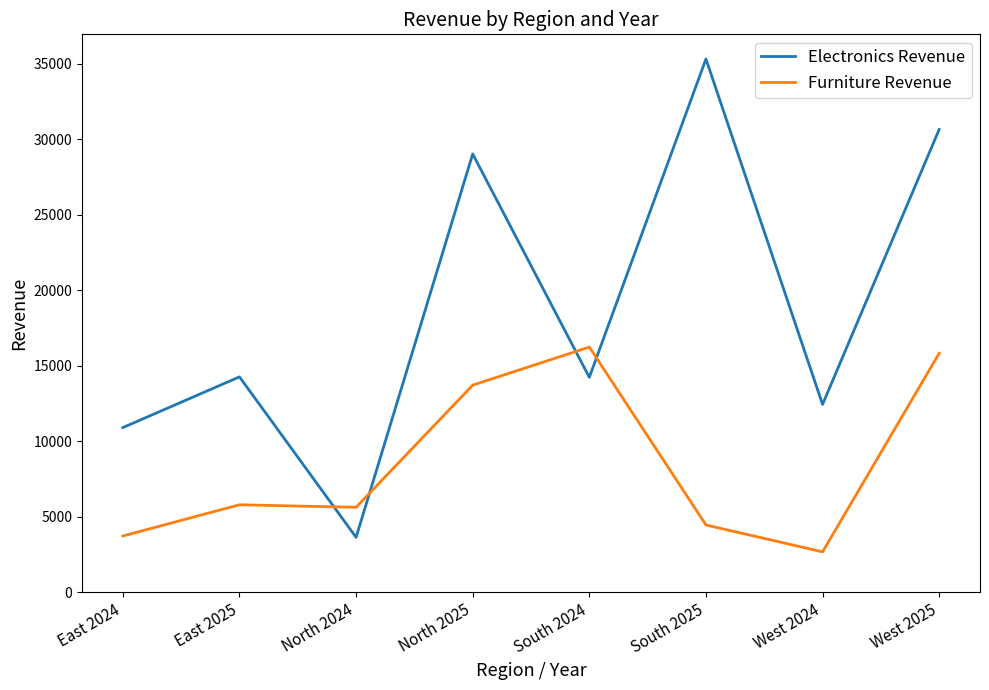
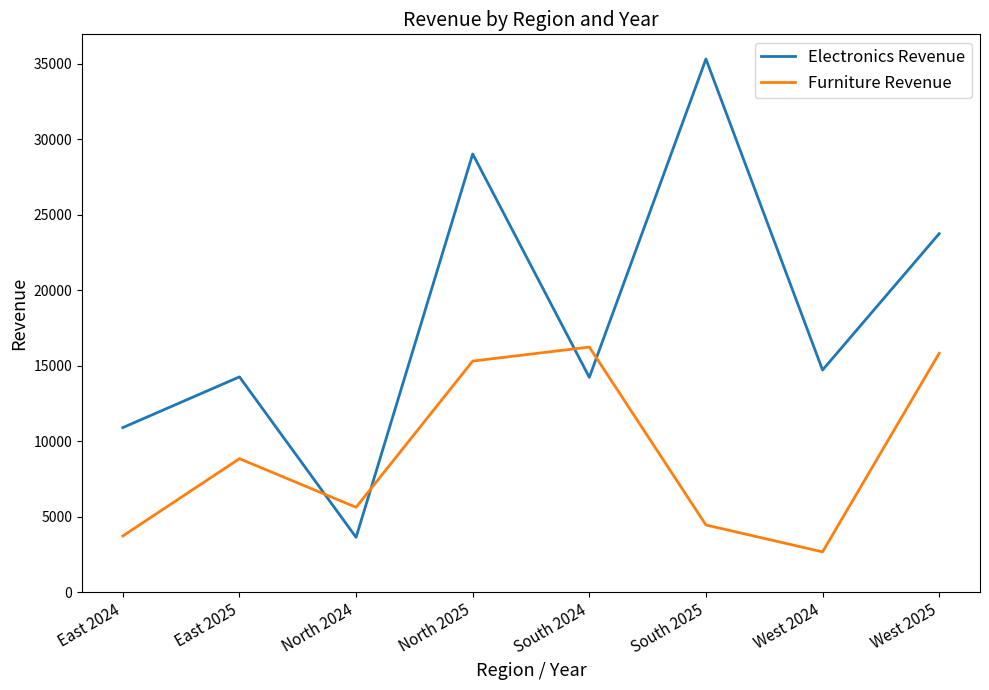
  {
    "Electronics Revenue": {
      "East 2024": 10900,
      "East 2025": 14300,
      "North 2024": 3600,
      "North 2025": 29000,
      "South 2024": 14200,
      "South 2025": 35300,
-     "West 2024": 12400,
-     "West 2025": 30600
+     "West 2024": 14700,
+     "West 2025": 23700
    },
    "Furniture Revenue": {
      "East 2024": 3700,
-     "East 2025": 5800,
+     "East 2025": 8800,
      "North 2024": 5600,
-     "North 2025": 13700,
+     "North 2025": 15300,
      "South 2024": 16200,
      "South 2025": 4400,
      "West 2024": 2700,
      "West 2025": 15800
    }
  }
